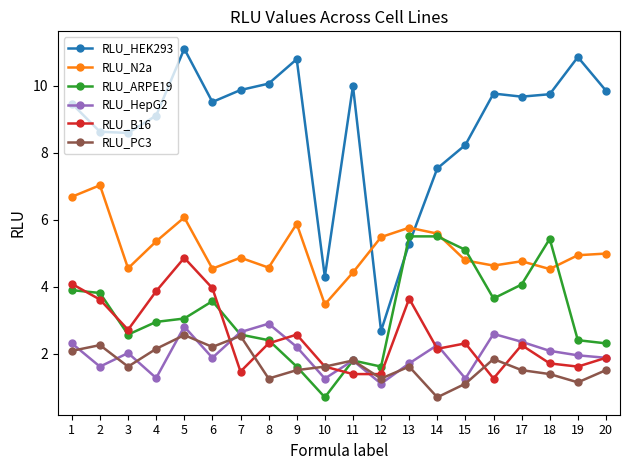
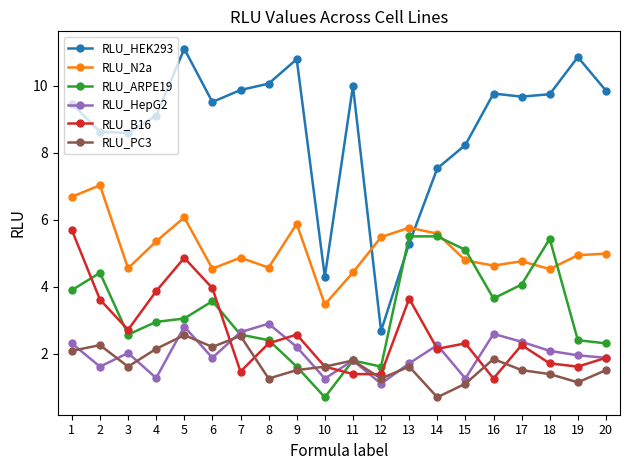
  {
    "RLU_HEK293": {
      "5": 11.1,
      "6": 9.5,
      "7": 9.9,
      "8": 10.1,
      "9": 10.8,
      "10": 4.3,
      "11": 10.0,
      "12": 2.7,
      "13": 5.3,
      "14": 7.5,
      "15": 8.2,
      "16": 9.8,
      "17": 9.7,
      "18": 9.7,
      "19": 10.9,
      "20": 9.8
    },
    "RLU_N2a": {
      "1": 6.7,
      "2": 7.0,
      "3": 4.5,
      "4": 5.3,
      "5": 6.1,
      "6": 4.5,
      "7": 4.9,
      "8": 4.6,
      "9": 5.9,
      "10": 3.5,
      "11": 4.4,
      "12": 5.5,
      "13": 5.8,
      "14": 5.6,
      "15": 4.8,
      "16": 4.6,
      "17": 4.8,
      "18": 4.5,
      "19": 4.9,
      "20": 5.0
    },
    "RLU_ARPE19": {
      "1": 3.9,
-     "2": 3.8,
+     "2": 4.4,
      "3": 2.6,
      "4": 2.9,
      "5": 3.0,
      "6": 3.6,
      "8": 2.4,
      "9": 1.6,
      "10": 0.7,
      "12": 1.6,
      "13": 5.5,
      "14": 5.5,
      "15": 5.1,
      "16": 3.6,
      "17": 4.1,
      "18": 5.4,
      "19": 2.4,
      "20": 2.3
    },
    "RLU_HepG2": {
      "1": 2.3,
      "2": 1.6,
      "3": 2.0,
      "4": 1.3,
      "5": 2.8,
      "6": 1.9,
      "8": 2.9,
      "9": 2.2,
      "10": 1.3,
      "12": 1.1,
      "13": 1.7,
      "14": 2.3,
      "15": 1.3,
      "16": 2.6,
      "17": 2.4,
      "18": 2.1,
      "19": 1.9
    },
    "RLU_B16": {
-     "1": 4.1,
+     "1": 5.7,
      "2": 3.6,
      "3": 2.7,
      "4": 3.9,
      "5": 4.9,
      "6": 4.0,
      "7": 1.5,
      "8": 2.3,
      "9": 2.6,
      "11": 1.4,
      "12": 1.4,
      "13": 3.6,
      "14": 2.1,
      "15": 2.3,
      "16": 1.3,
      "17": 2.3,
      "18": 1.7,
      "19": 1.6
    },
    "RLU_PC3": {
      "1": 2.1,
      "2": 2.3,
      "3": 1.6,
      "4": 2.1,
      "5": 2.6,
      "6": 2.2,
      "8": 1.3,
      "9": 1.5,
      "12": 1.3,
      "13": 1.6,
      "14": 0.7,
      "15": 1.1,
      "16": 1.8,
      "17": 1.5,
      "18": 1.4,
      "19": 1.1,
      "20": 1.5
    }
  }
